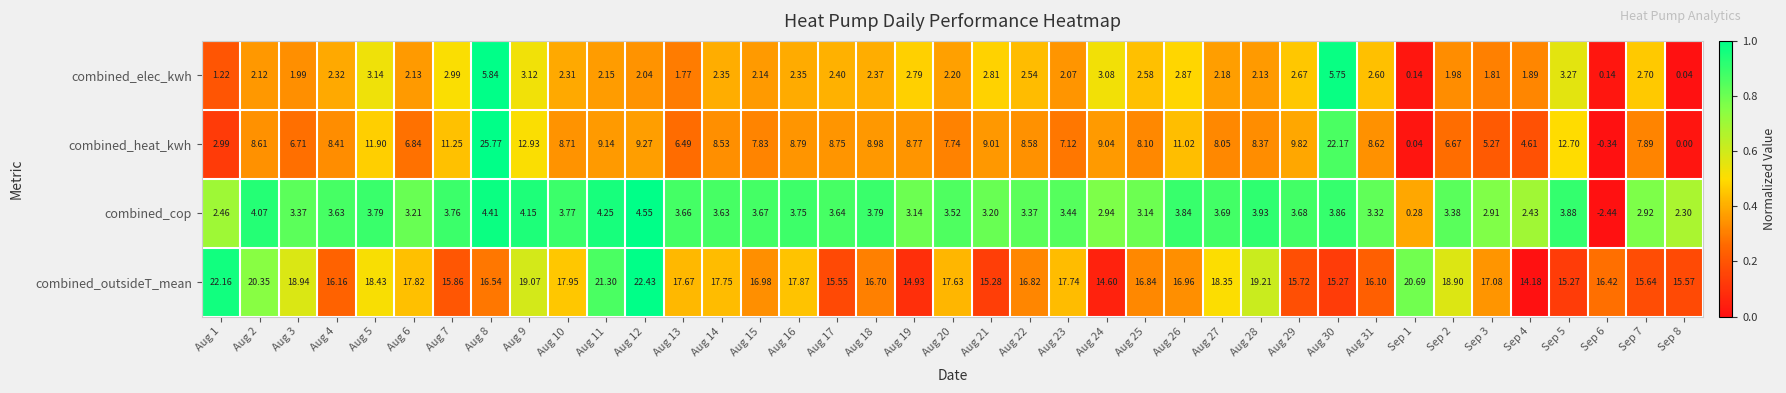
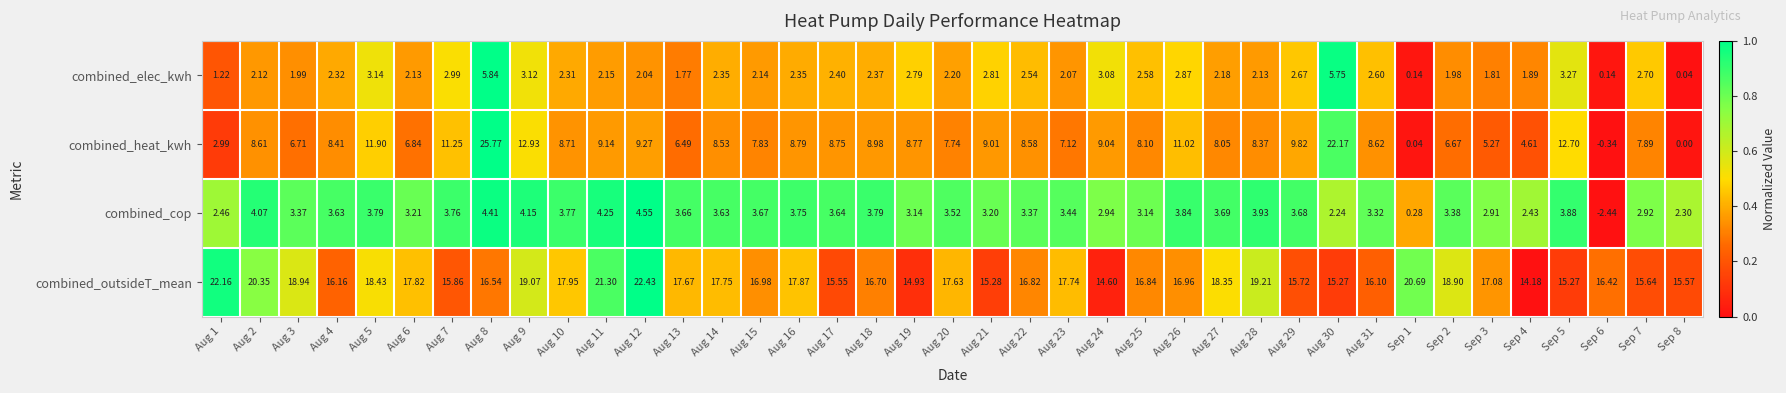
  {
    "combined_elec_kwh": {
      "Aug 1": 1.22,
      "Aug 2": 2.12,
      "Aug 3": 1.99,
      "Aug 4": 2.32,
      "Aug 5": 3.14,
      "Aug 6": 2.13,
      "Aug 7": 2.99,
      "Aug 8": 5.84,
      "Aug 9": 3.12,
      "Aug 10": 2.31,
      "Aug 11": 2.15,
      "Aug 12": 2.04,
      "Aug 13": 1.77,
      "Aug 14": 2.35,
      "Aug 15": 2.14,
      "Aug 16": 2.35,
      "Aug 17": 2.40,
      "Aug 18": 2.37,
      "Aug 19": 2.79,
      "Aug 20": 2.20,
      "Aug 21": 2.81,
      "Aug 22": 2.54,
      "Aug 23": 2.07,
      "Aug 24": 3.08,
      "Aug 25": 2.58,
      "Aug 26": 2.87,
      "Aug 27": 2.18,
      "Aug 28": 2.13,
      "Aug 29": 2.67,
      "Aug 30": 5.75,
      "Aug 31": 2.60,
      "Sep 1": 0.14,
      "Sep 2": 1.98,
      "Sep 3": 1.81,
      "Sep 4": 1.89,
      "Sep 5": 3.27,
      "Sep 6": 0.14,
      "Sep 7": 2.70,
      "Sep 8": 0.04
    },
    "combined_heat_kwh": {
      "Aug 1": 2.99,
      "Aug 2": 8.61,
      "Aug 3": 6.71,
      "Aug 4": 8.41,
      "Aug 5": 11.90,
      "Aug 6": 6.84,
      "Aug 7": 11.25,
      "Aug 8": 25.77,
      "Aug 9": 12.93,
      "Aug 10": 8.71,
      "Aug 11": 9.14,
      "Aug 12": 9.27,
      "Aug 13": 6.49,
      "Aug 14": 8.53,
      "Aug 15": 7.83,
      "Aug 16": 8.79,
      "Aug 17": 8.75,
      "Aug 18": 8.98,
      "Aug 19": 8.77,
      "Aug 20": 7.74,
      "Aug 21": 9.01,
      "Aug 22": 8.58,
      "Aug 23": 7.12,
      "Aug 24": 9.04,
      "Aug 25": 8.10,
      "Aug 26": 11.02,
      "Aug 27": 8.05,
      "Aug 28": 8.37,
      "Aug 29": 9.82,
      "Aug 30": 22.17,
      "Aug 31": 8.62,
      "Sep 1": 0.04,
      "Sep 2": 6.67,
      "Sep 3": 5.27,
      "Sep 4": 4.61,
      "Sep 5": 12.70,
      "Sep 6": -0.34,
      "Sep 7": 7.89,
      "Sep 8": 0.00
    },
    "combined_cop": {
      "Aug 1": 2.46,
      "Aug 2": 4.07,
      "Aug 3": 3.37,
      "Aug 4": 3.63,
      "Aug 5": 3.79,
      "Aug 6": 3.21,
      "Aug 7": 3.76,
      "Aug 8": 4.41,
      "Aug 9": 4.15,
      "Aug 10": 3.77,
      "Aug 11": 4.25,
      "Aug 12": 4.55,
      "Aug 13": 3.66,
      "Aug 14": 3.63,
      "Aug 15": 3.67,
      "Aug 16": 3.75,
      "Aug 17": 3.64,
      "Aug 18": 3.79,
      "Aug 19": 3.14,
      "Aug 20": 3.52,
      "Aug 21": 3.20,
      "Aug 22": 3.37,
      "Aug 23": 3.44,
      "Aug 24": 2.94,
      "Aug 25": 3.14,
      "Aug 26": 3.84,
      "Aug 27": 3.69,
      "Aug 28": 3.93,
      "Aug 29": 3.68,
-     "Aug 30": 3.86,
+     "Aug 30": 2.24,
      "Aug 31": 3.32,
      "Sep 1": 0.28,
      "Sep 2": 3.38,
      "Sep 3": 2.91,
      "Sep 4": 2.43,
      "Sep 5": 3.88,
      "Sep 6": -2.44,
      "Sep 7": 2.92,
      "Sep 8": 2.30
    },
    "combined_outsideT_mean": {
      "Aug 1": 22.16,
      "Aug 2": 20.35,
      "Aug 3": 18.94,
      "Aug 4": 16.16,
      "Aug 5": 18.43,
      "Aug 6": 17.82,
      "Aug 7": 15.86,
      "Aug 8": 16.54,
      "Aug 9": 19.07,
      "Aug 10": 17.95,
      "Aug 11": 21.30,
      "Aug 12": 22.43,
      "Aug 13": 17.67,
      "Aug 14": 17.75,
      "Aug 15": 16.98,
      "Aug 16": 17.87,
      "Aug 17": 15.55,
      "Aug 18": 16.70,
      "Aug 19": 14.93,
      "Aug 20": 17.63,
      "Aug 21": 15.28,
      "Aug 22": 16.82,
      "Aug 23": 17.74,
      "Aug 24": 14.60,
      "Aug 25": 16.84,
      "Aug 26": 16.96,
      "Aug 27": 18.35,
      "Aug 28": 19.21,
      "Aug 29": 15.72,
      "Aug 30": 15.27,
      "Aug 31": 16.10,
      "Sep 1": 20.69,
      "Sep 2": 18.90,
      "Sep 3": 17.08,
      "Sep 4": 14.18,
      "Sep 5": 15.27,
      "Sep 6": 16.42,
      "Sep 7": 15.64,
      "Sep 8": 15.57
    }
  }
